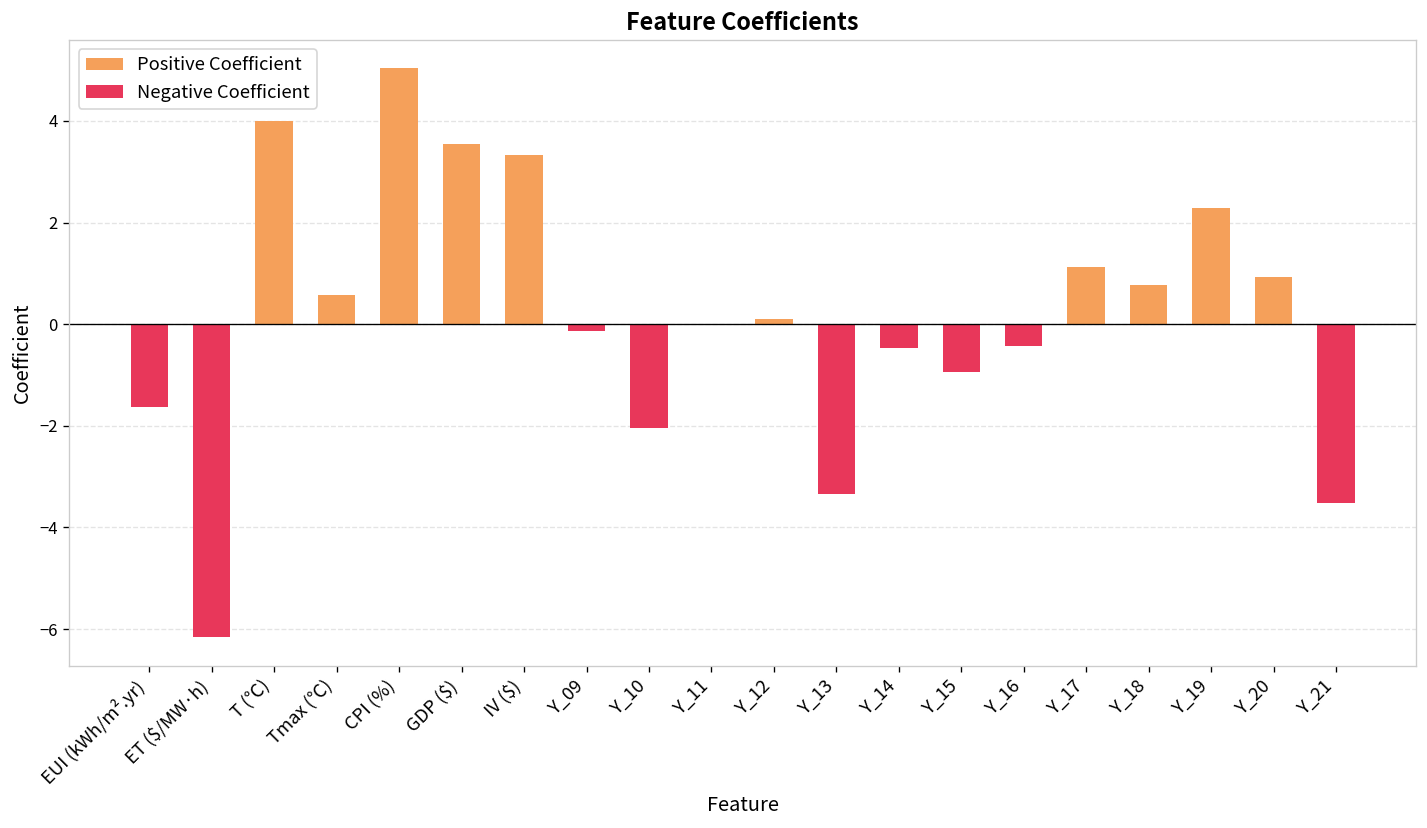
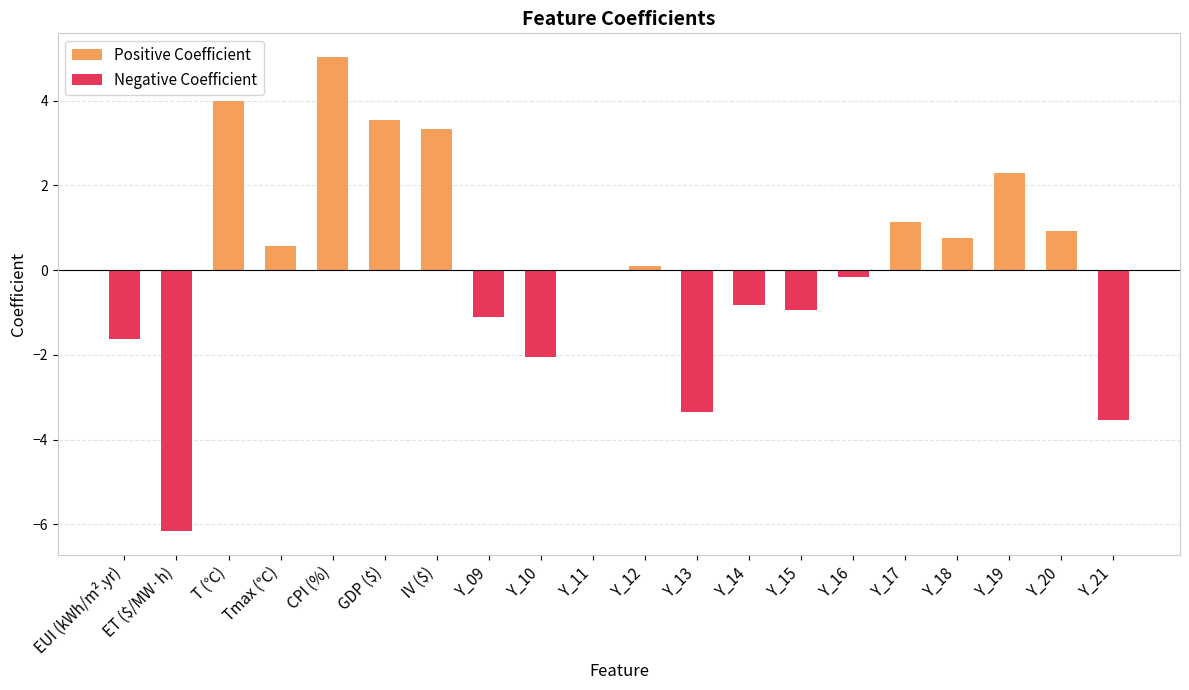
  {
    "Positive Coefficient": {
      "T (℃)": 4.0,
      "Tmax (℃)": 0.6,
      "CPI (%)": 5.0,
      "GDP ($)": 3.5,
      "IV ($)": 3.3,
      "Y_11": 0.0,
      "Y_12": 0.1,
      "Y_17": 1.1,
      "Y_18": 0.8,
      "Y_19": 2.3,
      "Y_20": 0.9
    },
    "Negative Coefficient": {
      "EUI (kWh/m².yr)": -1.6,
      "ET ($/MW·h)": -6.2,
-     "Y_09": -0.1,
+     "Y_09": -1.1,
      "Y_10": -2.0,
      "Y_13": -3.3,
-     "Y_14": -0.5,
+     "Y_14": -0.8,
      "Y_15": -0.9,
-     "Y_16": -0.4,
+     "Y_16": -0.2,
      "Y_21": -3.5
    }
  }
